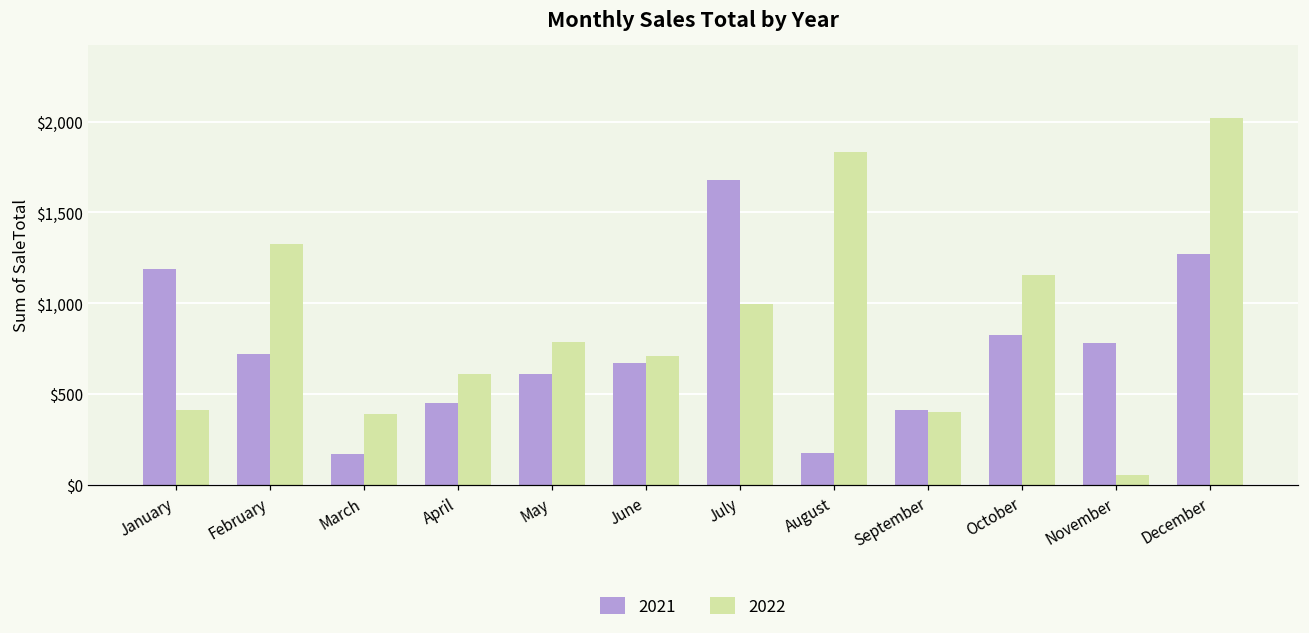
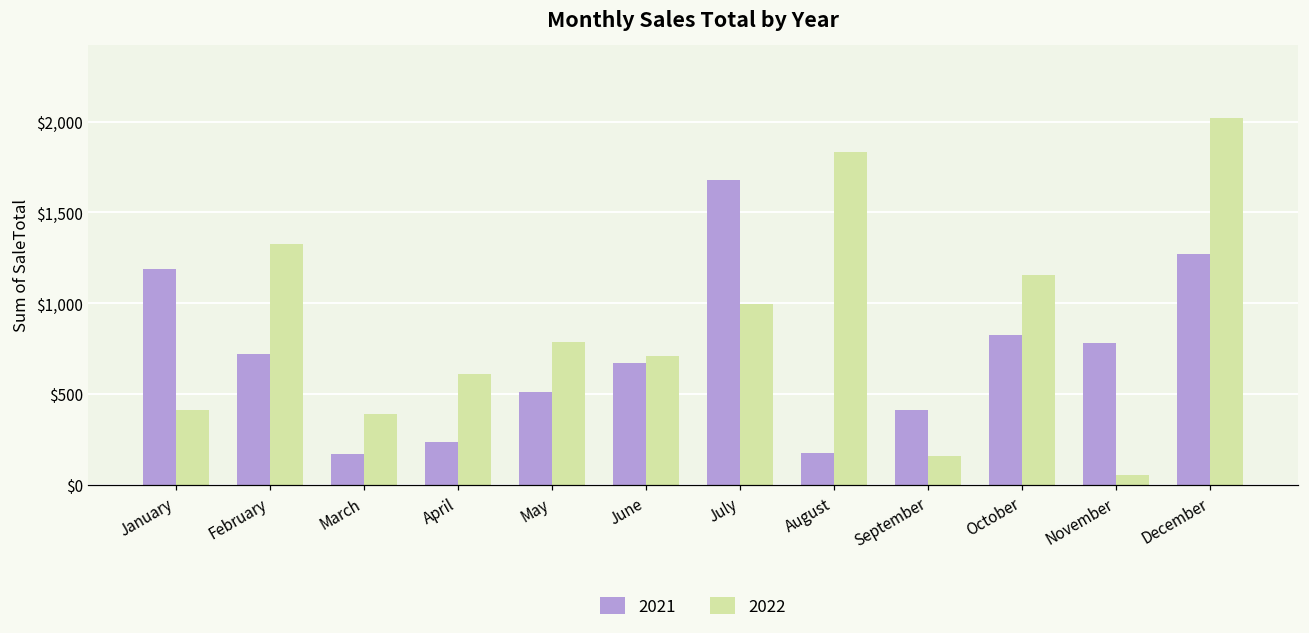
  {
    "2021": {
      "January": "$1,190",
      "February": "$720",
      "March": "$170",
-     "April": "$450",
-     "May": "$610",
+     "April": "$240",
+     "May": "$510",
      "June": "$670",
      "July": "$1,680",
      "August": "$170",
      "September": "$410",
      "October": "$830",
      "November": "$780",
      "December": "$1,270"
    },
    "2022": {
      "January": "$410",
      "February": "$1,320",
      "March": "$390",
      "April": "$610",
      "May": "$790",
      "June": "$710",
      "July": "$1,000",
      "August": "$1,830",
-     "September": "$400",
+     "September": "$160",
      "October": "$1,160",
      "November": "$50",
      "December": "$2,020"
    }
  }
